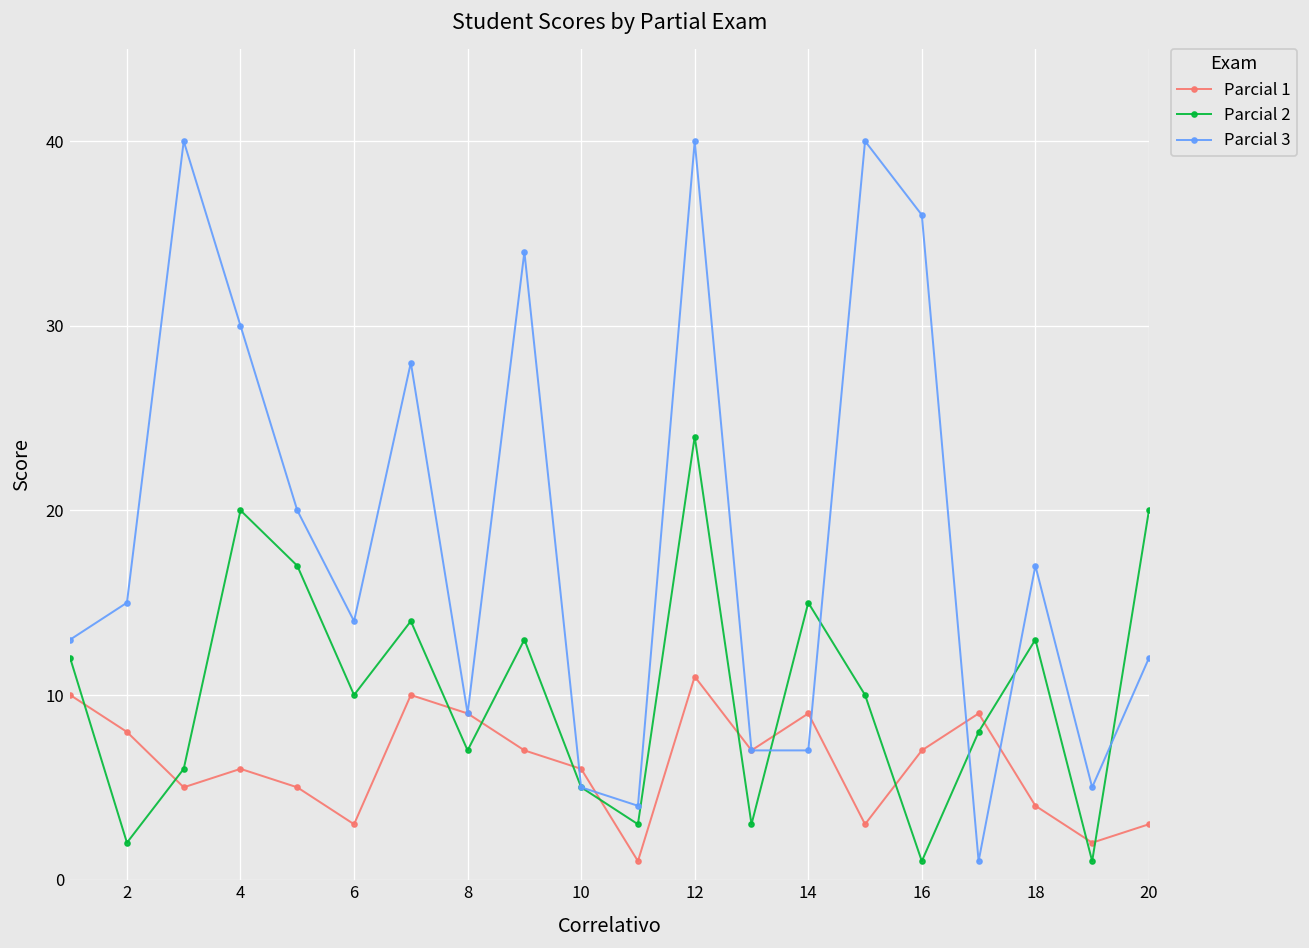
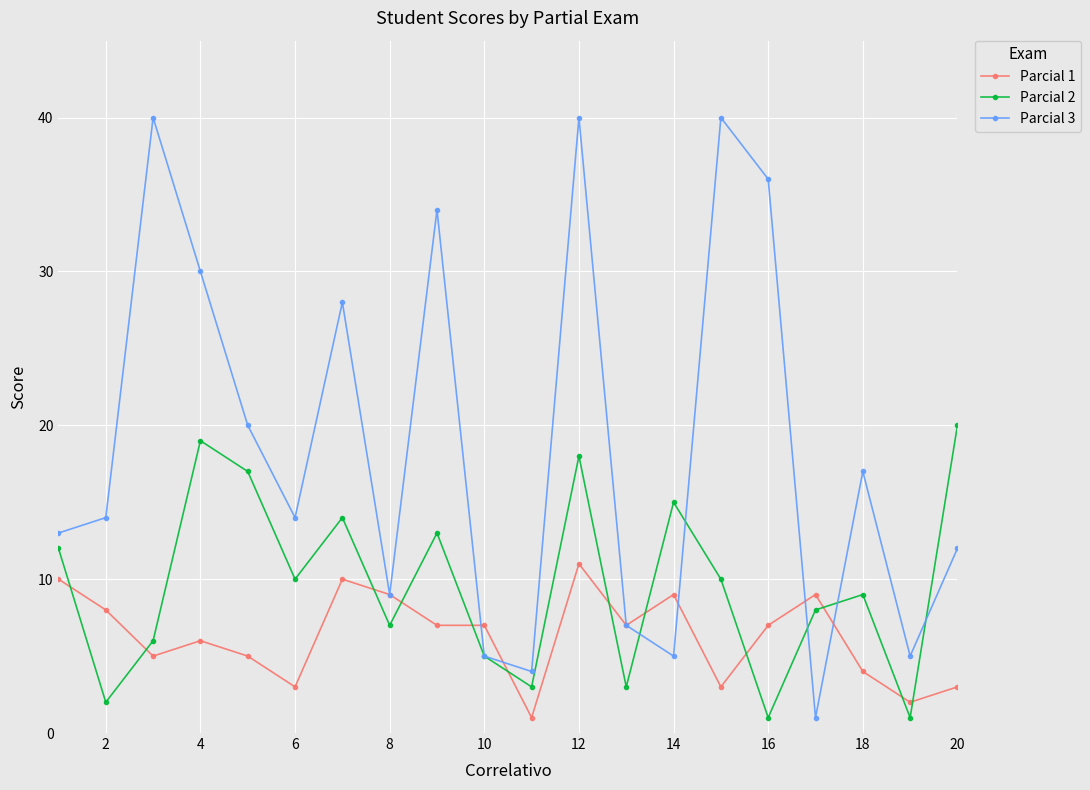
  {
    "Parcial 1": {
      "2": 8,
      "4": 6,
      "6": 3,
-     "10": 6,
+     "10": 7,
      "12": 11,
      "14": 9,
      "16": 7,
      "18": 4,
      "20": 3
    },
    "Parcial 2": {
      "2": 2,
-     "4": 20,
+     "4": 19,
      "6": 10,
      "8": 7,
-     "12": 24,
+     "12": 18,
      "14": 15,
      "16": 1,
-     "18": 13,
+     "18": 9,
      "20": 20
    },
    "Parcial 3": {
-     "2": 15,
+     "2": 14,
      "4": 30,
      "6": 14,
      "12": 40,
-     "14": 7,
+     "14": 5,
      "16": 36,
      "18": 17,
      "20": 12
    }
  }
